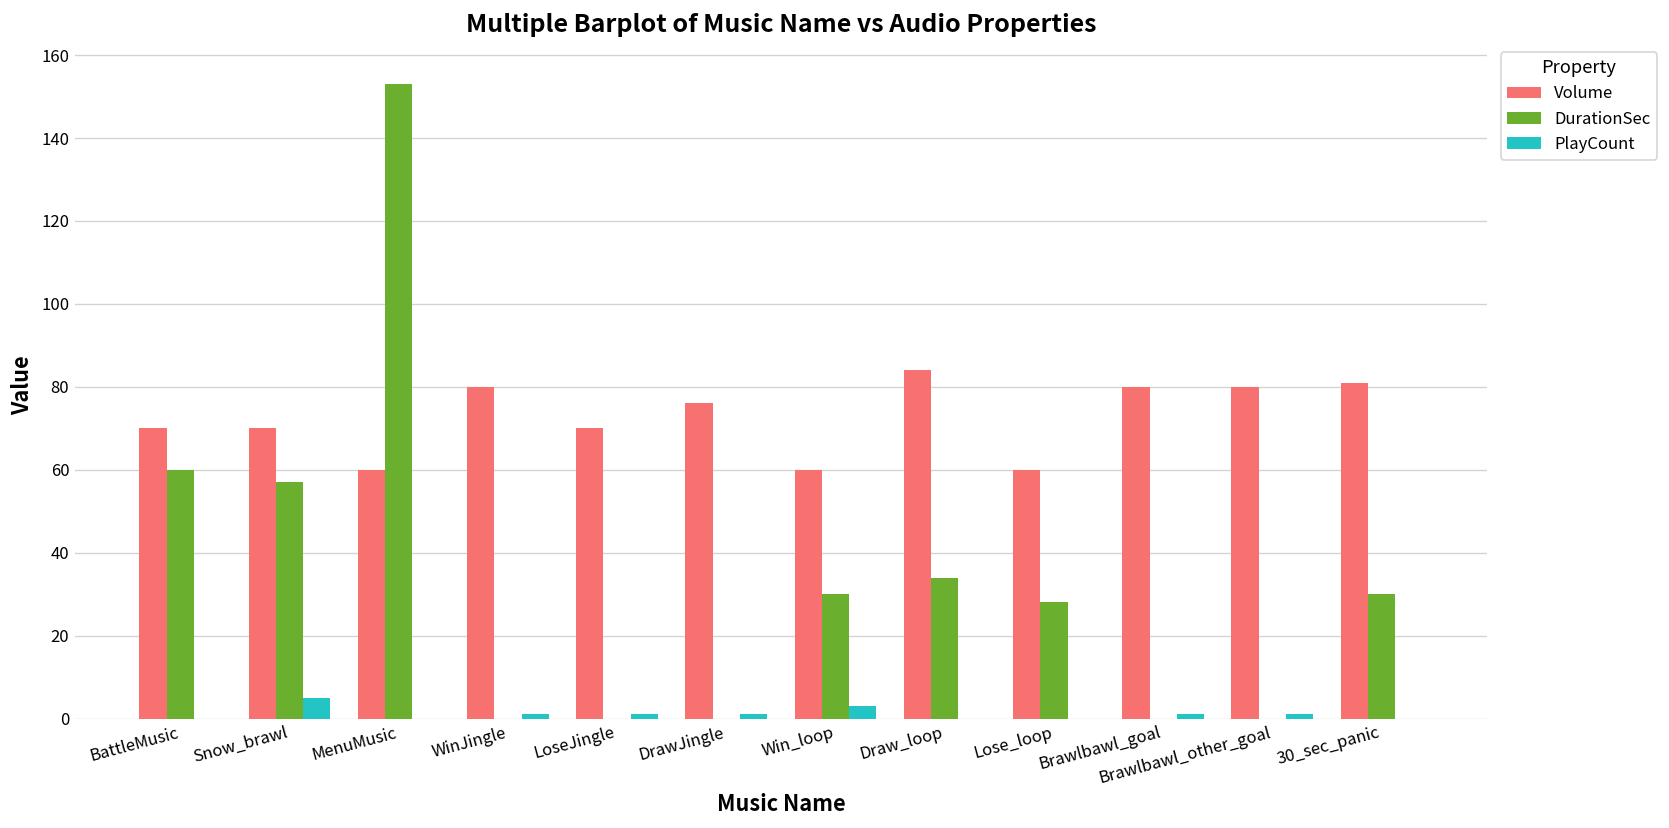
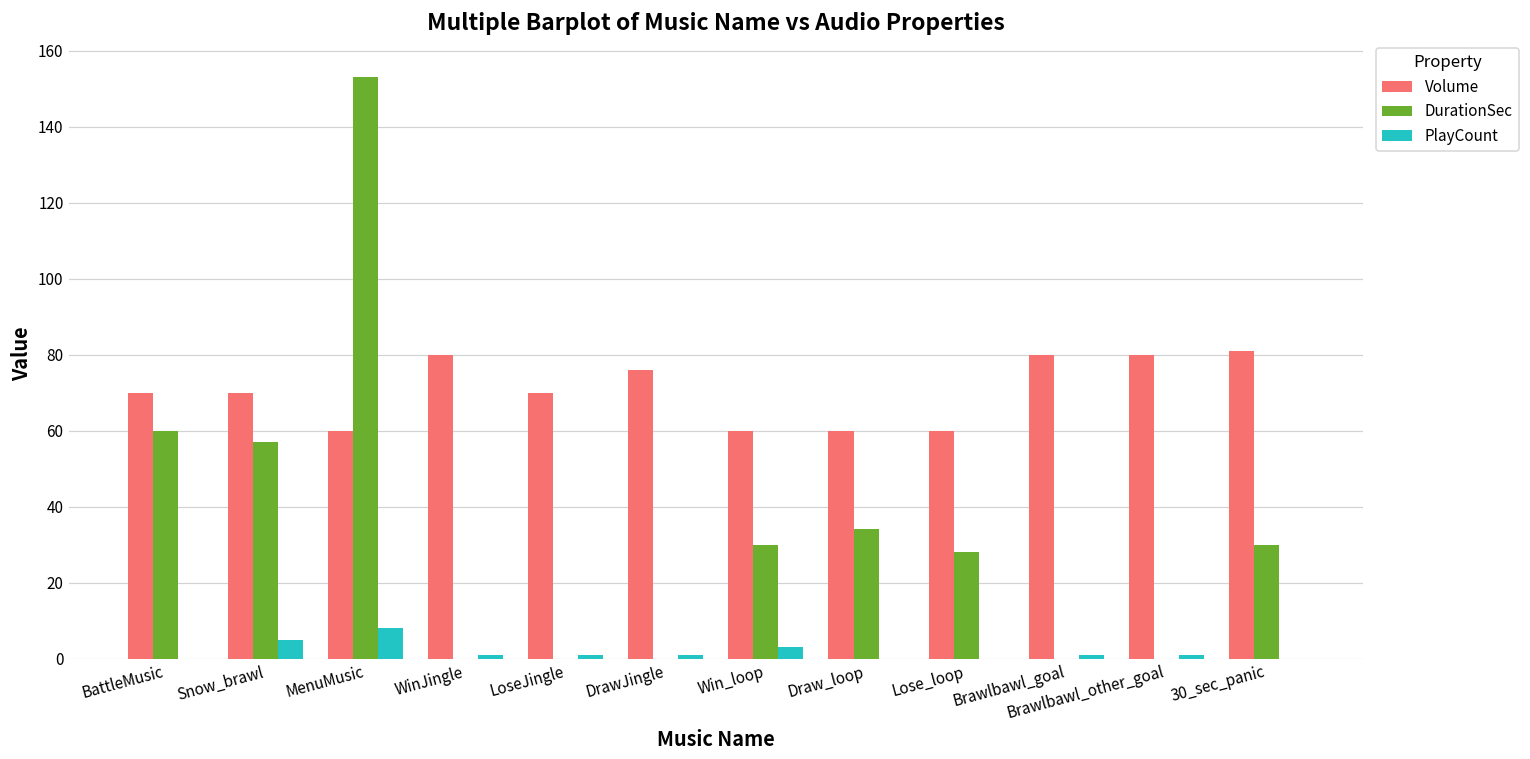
  {
    "Volume": {
      "BattleMusic": 70,
      "Snow_brawl": 70,
      "MenuMusic": 60,
      "WinJingle": 80,
      "LoseJingle": 70,
      "DrawJingle": 76,
      "Win_loop": 60,
-     "Draw_loop": 84,
+     "Draw_loop": 60,
      "Lose_loop": 60,
      "Brawlbawl_goal": 80,
      "Brawlbawl_other_goal": 80,
      "30_sec_panic": 81
    },
    "DurationSec": {
      "BattleMusic": 60,
      "Snow_brawl": 57,
      "MenuMusic": 153,
      "WinJingle": 0,
      "LoseJingle": 0,
      "DrawJingle": 0,
      "Win_loop": 30,
      "Draw_loop": 34,
      "Lose_loop": 28,
      "Brawlbawl_goal": 0,
      "Brawlbawl_other_goal": 0,
      "30_sec_panic": 30
    },
    "PlayCount": {
      "BattleMusic": 0,
      "Snow_brawl": 5,
-     "MenuMusic": 0,
+     "MenuMusic": 8,
      "WinJingle": 1,
      "LoseJingle": 1,
      "DrawJingle": 1,
      "Win_loop": 3,
      "Draw_loop": 0,
      "Lose_loop": 0,
      "Brawlbawl_goal": 1,
      "Brawlbawl_other_goal": 1,
      "30_sec_panic": 0
    }
  }
